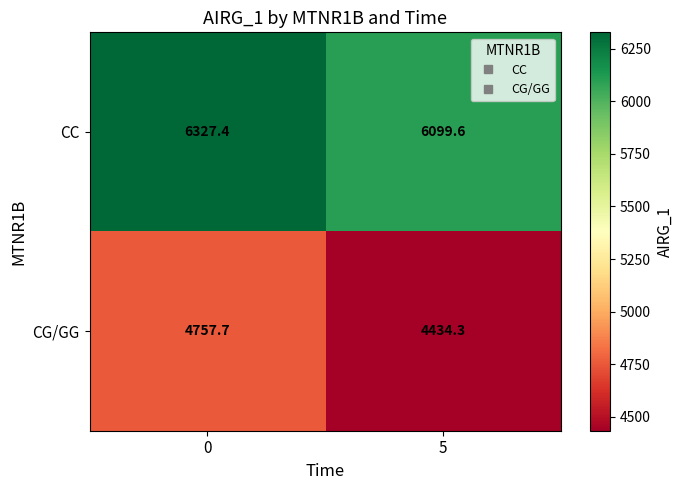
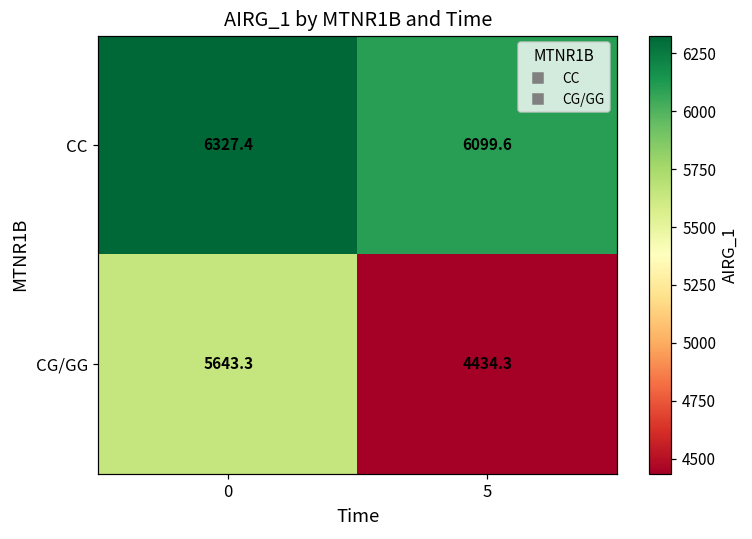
  {
    "CC": {
      "0": 6327.4,
      "5": 6099.6
    },
    "CG/GG": {
-     "0": 4757.7,
+     "0": 5643.3,
      "5": 4434.3
    }
  }
